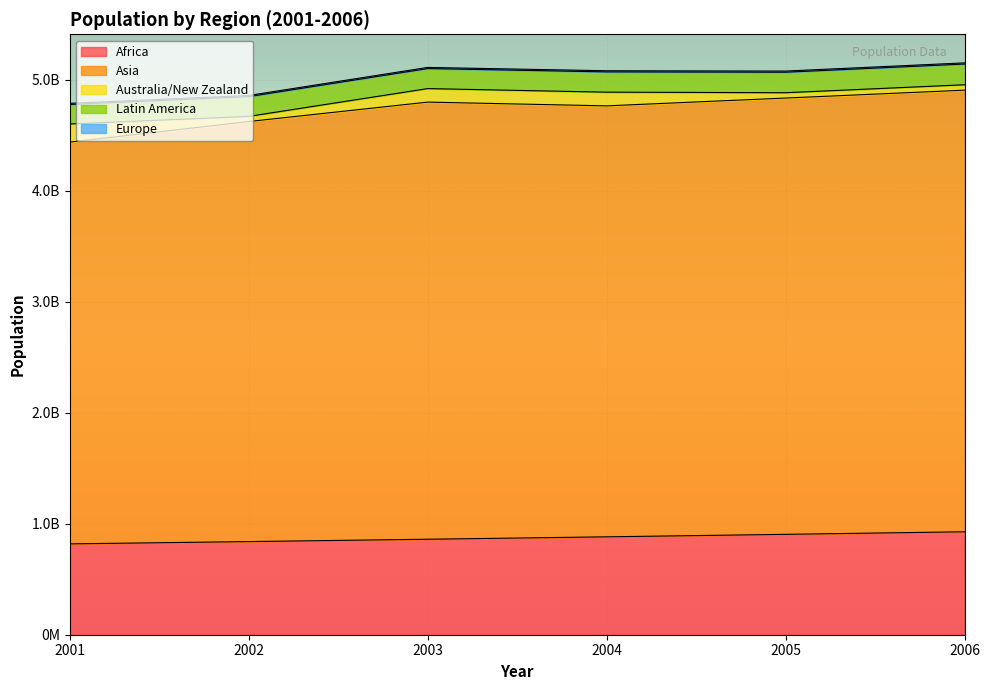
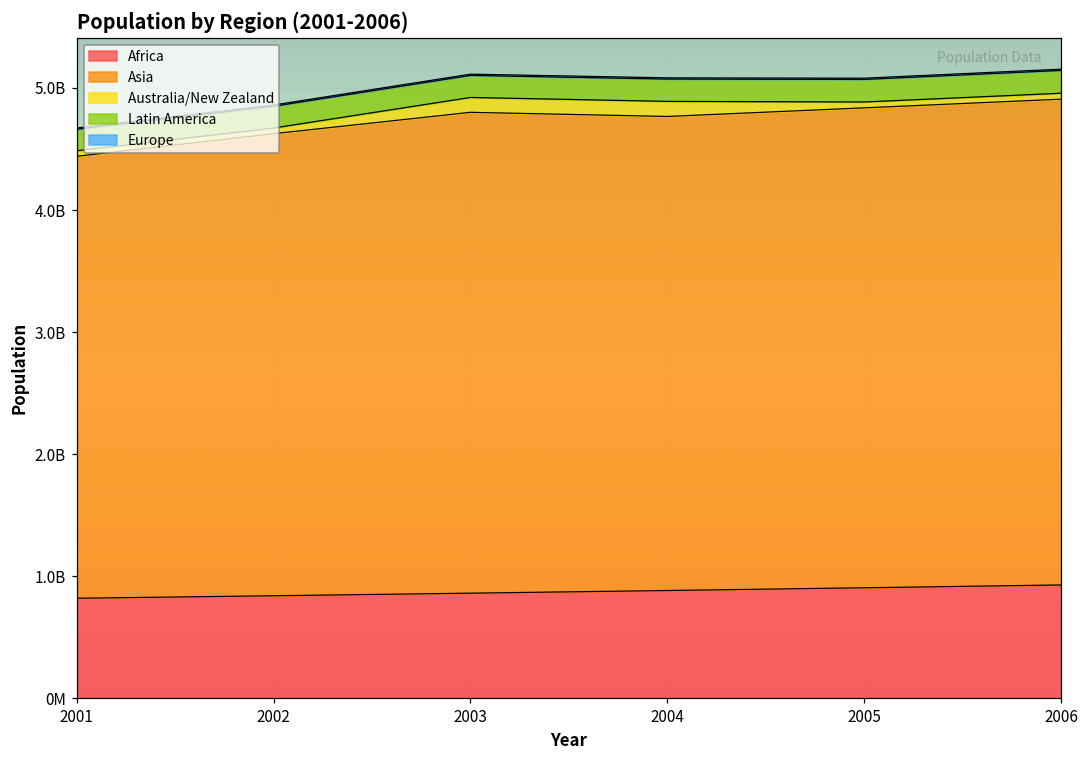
  {
    "Africa": {
      "2001": 820000000,
      "2002": 840000000,
      "2003": 860000000,
      "2004": 880000000,
      "2005": 900000000,
      "2006": 930000000
    },
    "Asia": {
      "2001": 3620000000,
      "2003": 3940000000,
      "2004": 3880000000,
      "2005": 3930000000,
      "2006": 3980000000
    },
    "Australia/New Zealand": {
-     "2001": 160000000,
+     "2001": 50000000,
      "2003": 120000000,
      "2004": 120000000,
      "2005": 50000000,
      "2006": 50000000
    }
  }
